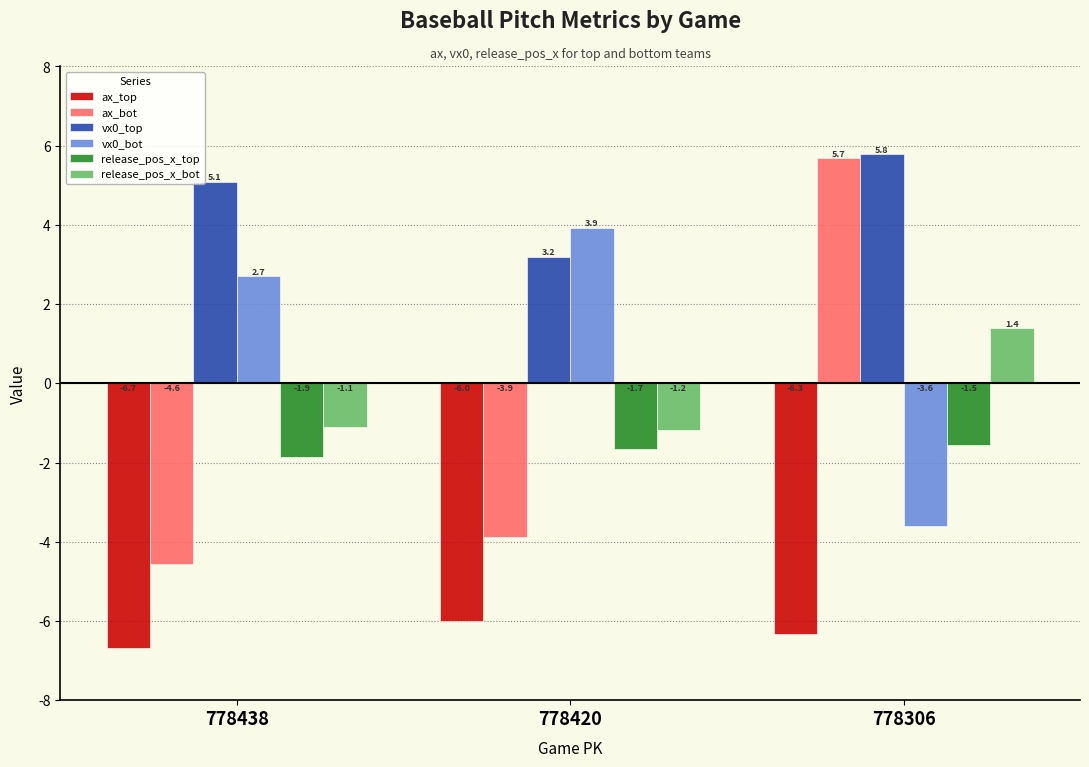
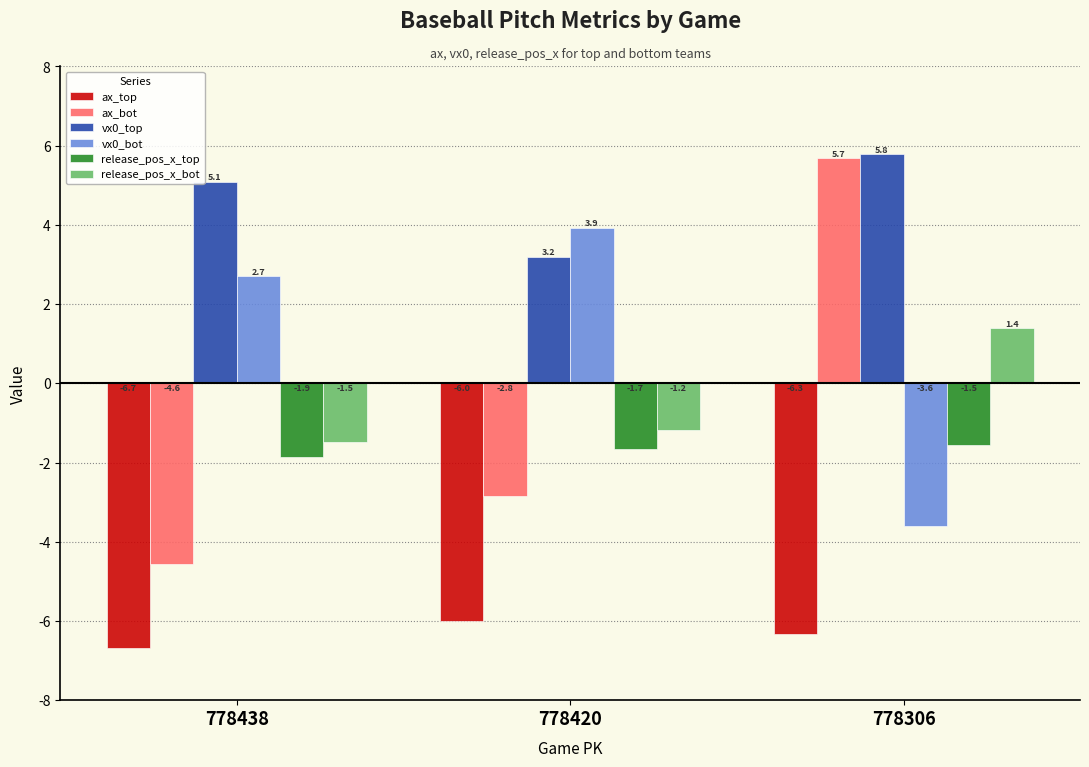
  {
    "ax_top": {
      "778438": -6.7,
      "778420": -6.0,
      "778306": -6.3
    },
    "ax_bot": {
      "778438": -4.6,
-     "778420": -3.9,
+     "778420": -2.8,
      "778306": 5.7
    },
    "vx0_top": {
      "778438": 5.1,
      "778420": 3.2,
      "778306": 5.8
    },
    "vx0_bot": {
      "778438": 2.7,
      "778420": 3.9,
      "778306": -3.6
    },
    "release_pos_x_top": {
      "778438": -1.9,
      "778420": -1.7,
      "778306": -1.5
    },
    "release_pos_x_bot": {
-     "778438": -1.1,
+     "778438": -1.5,
      "778420": -1.2,
      "778306": 1.4
    }
  }
